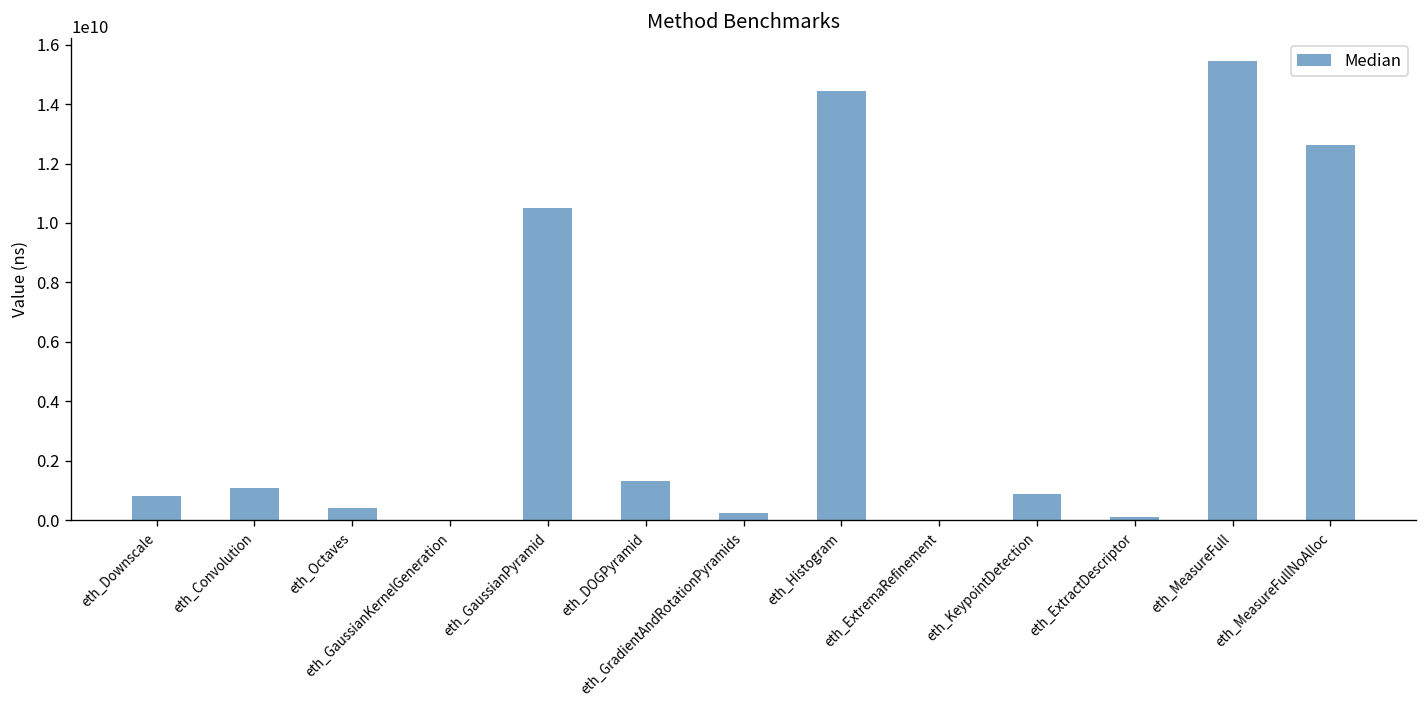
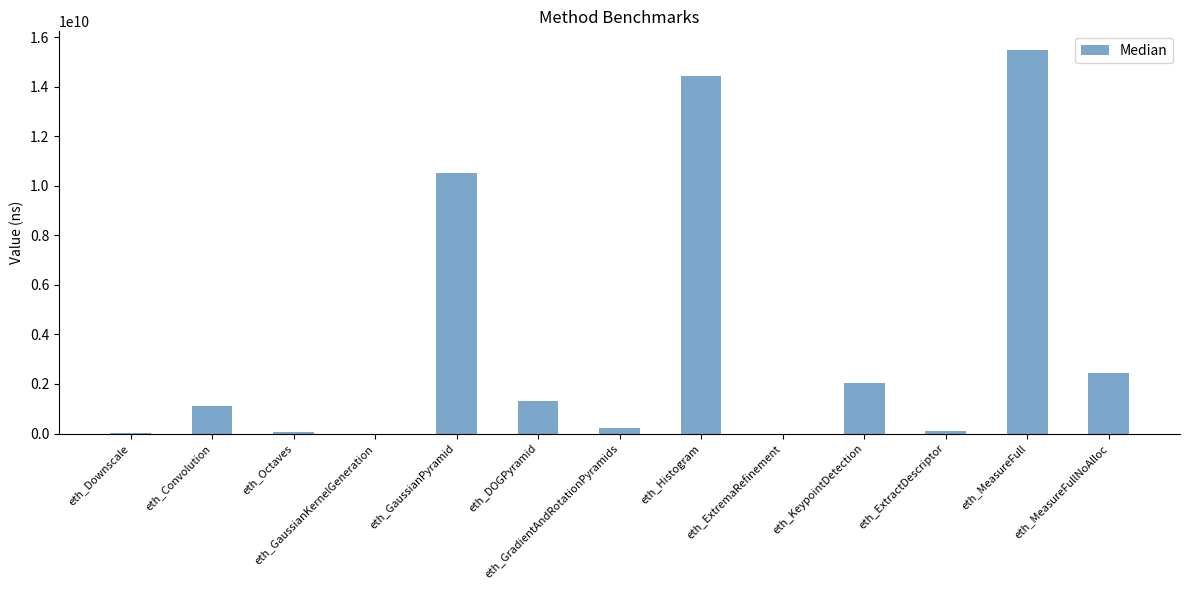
  {
-   "eth_Downscale": 800000000,
+   "eth_Downscale": 0,
    "eth_Convolution": 1100000000,
-   "eth_Octaves": 400000000,
+   "eth_Octaves": 100000000,
    "eth_GaussianPyramid": 10500000000,
    "eth_DOGPyramid": 1300000000,
    "eth_GradientAndRotationPyramids": 200000000,
    "eth_Histogram": 14400000000,
-   "eth_KeypointDetection": 900000000,
+   "eth_KeypointDetection": 2000000000,
    "eth_ExtractDescriptor": 100000000,
    "eth_MeasureFull": 15500000000,
-   "eth_MeasureFullNoAlloc": 12600000000
+   "eth_MeasureFullNoAlloc": 2400000000
  }
